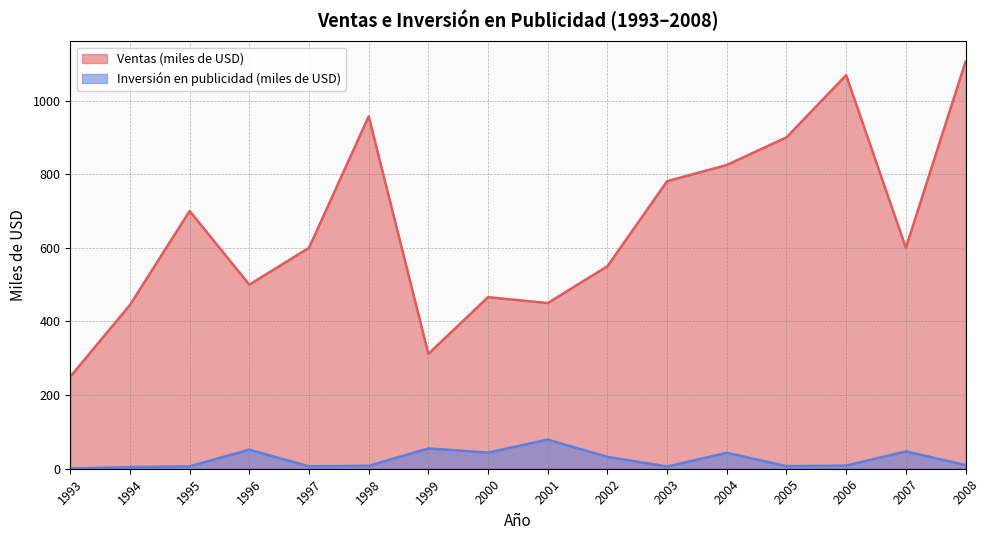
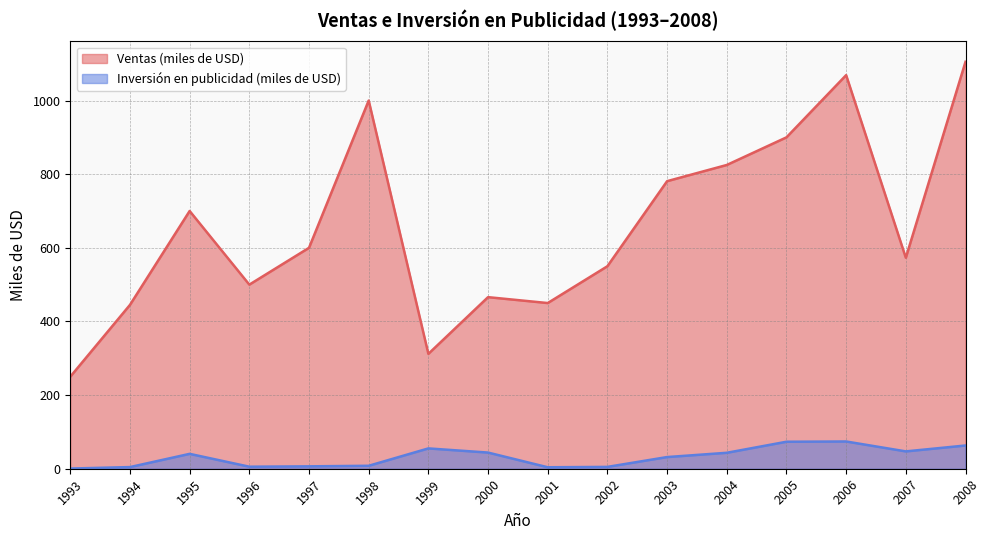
  {
    "Ventas (miles de USD)": {
      "1993": 250,
      "1994": 450,
      "1995": 700,
      "1996": 500,
      "1997": 600,
-     "1998": 960,
+     "1998": 1000,
      "1999": 310,
      "2000": 470,
      "2001": 450,
      "2002": 550,
      "2003": 780,
      "2004": 830,
      "2005": 900,
      "2006": 1070,
-     "2007": 600,
+     "2007": 570,
      "2008": 1110
    },
    "Inversión en publicidad (miles de USD)": {
      "1993": 0,
      "1994": 0,
-     "1995": 10,
-     "1996": 50,
+     "1995": 40,
+     "1996": 10,
      "1997": 10,
      "1998": 10,
      "1999": 60,
      "2000": 40,
-     "2001": 80,
-     "2002": 30,
-     "2003": 10,
+     "2001": 0,
+     "2002": 10,
+     "2003": 30,
      "2004": 40,
-     "2005": 10,
-     "2006": 10,
+     "2005": 70,
+     "2006": 70,
      "2007": 50,
-     "2008": 10
+     "2008": 60
    }
  }
